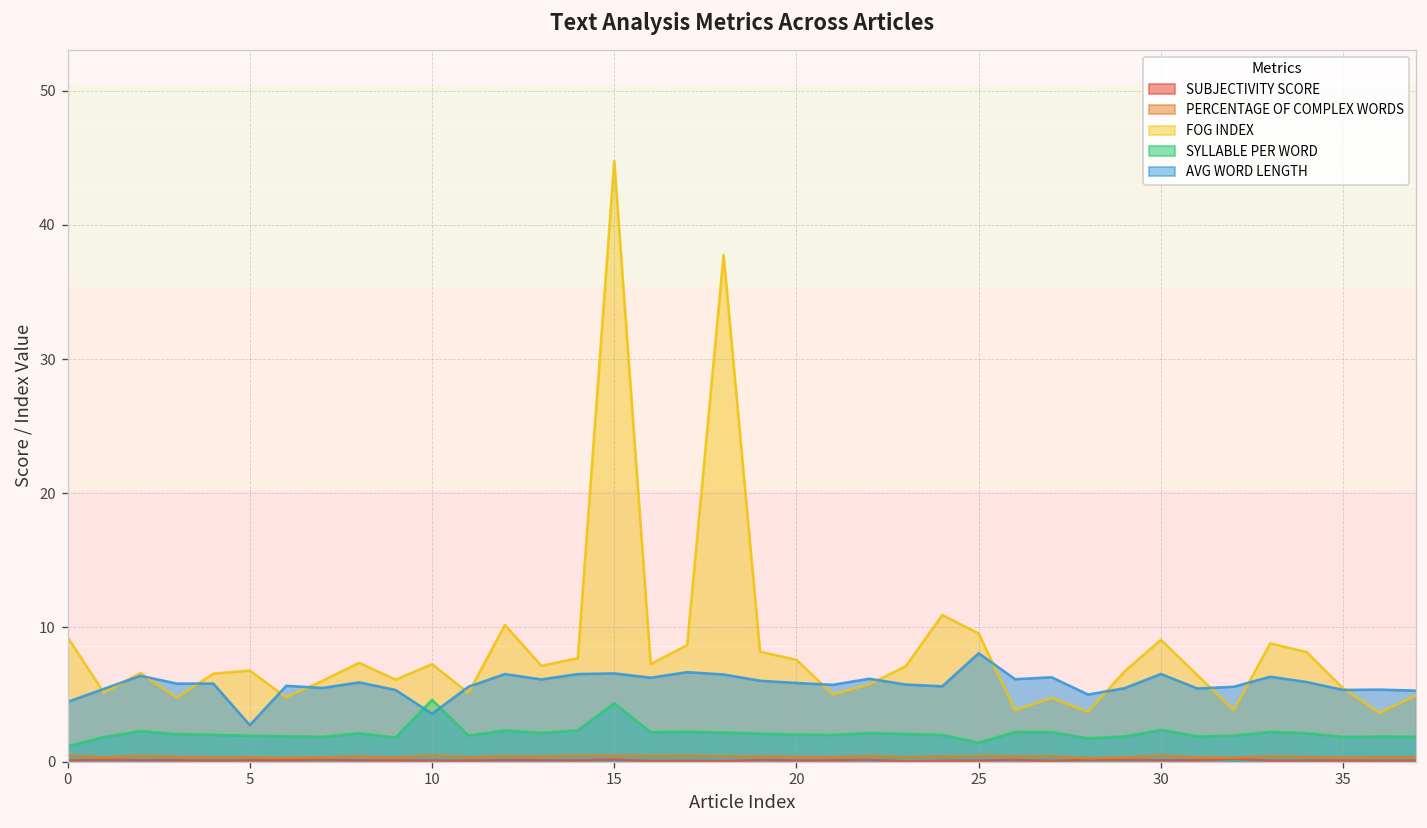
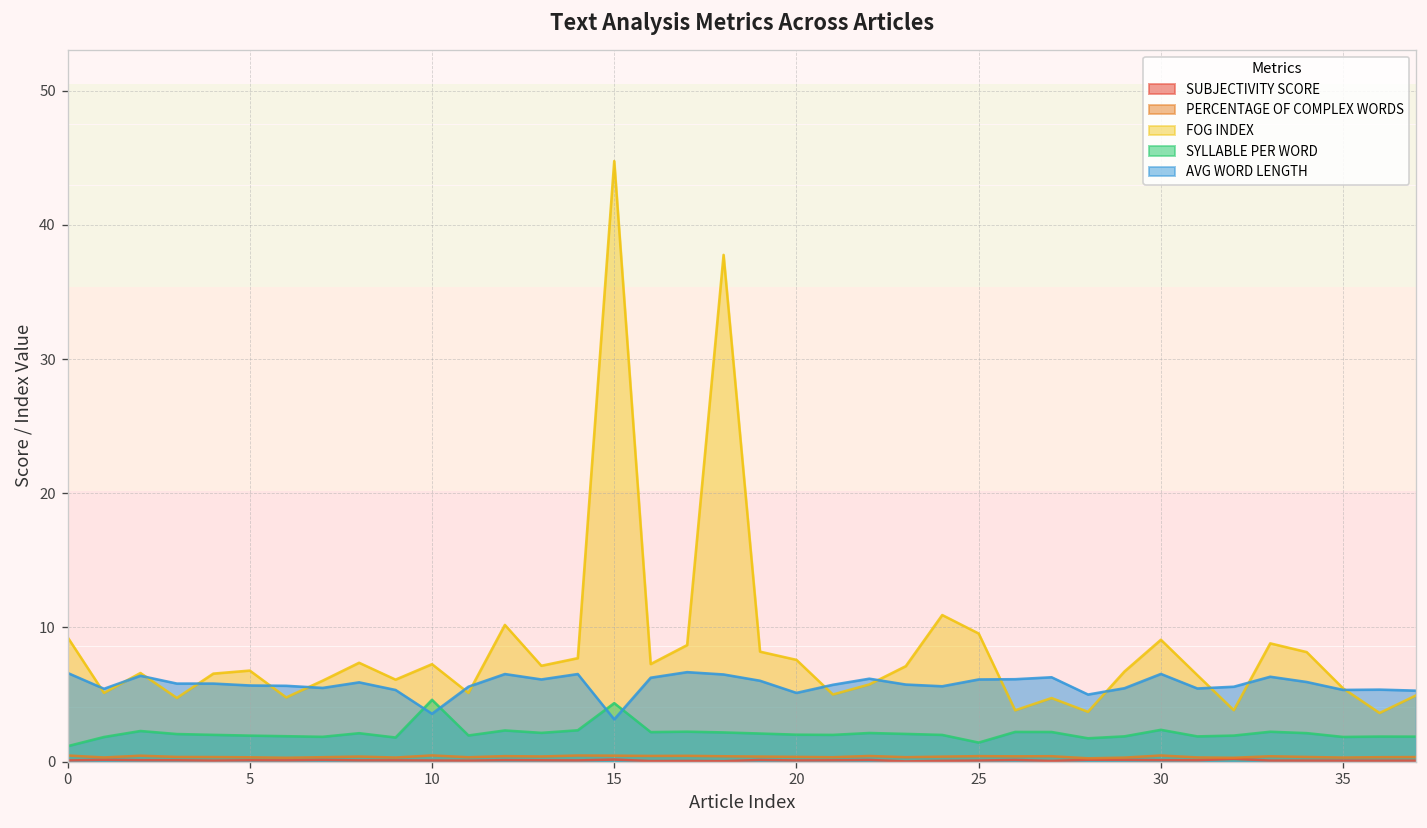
  {
    "SYLLABLE PER WORD": {
      "0": 1.2,
      "5": 1.9,
      "10": 4.6,
      "15": 4.4,
      "20": 2.0,
      "25": 1.4,
      "30": 2.4,
      "35": 1.8
    },
    "AVG WORD LENGTH": {
-     "0": 4.5,
-     "5": 2.7,
+     "0": 6.6,
+     "5": 5.7,
      "10": 3.6,
-     "15": 6.6,
-     "20": 5.9,
-     "25": 8.1,
+     "15": 3.2,
+     "20": 5.1,
+     "25": 6.1,
      "30": 6.5
    }
  }
